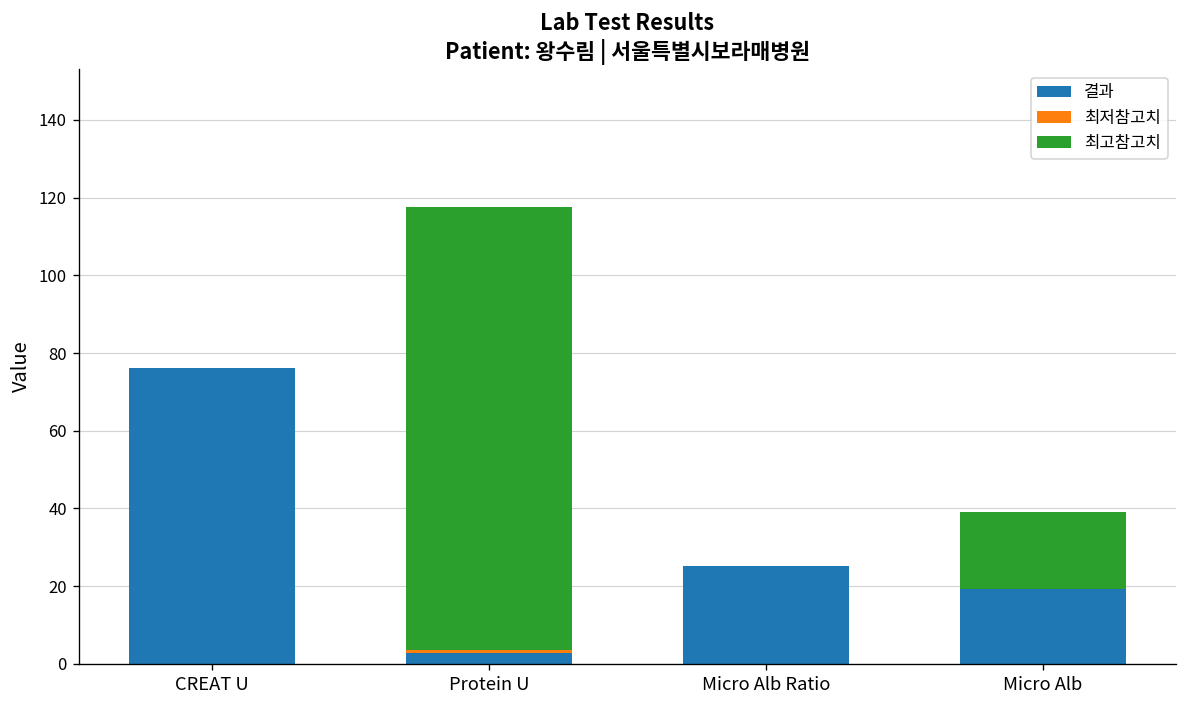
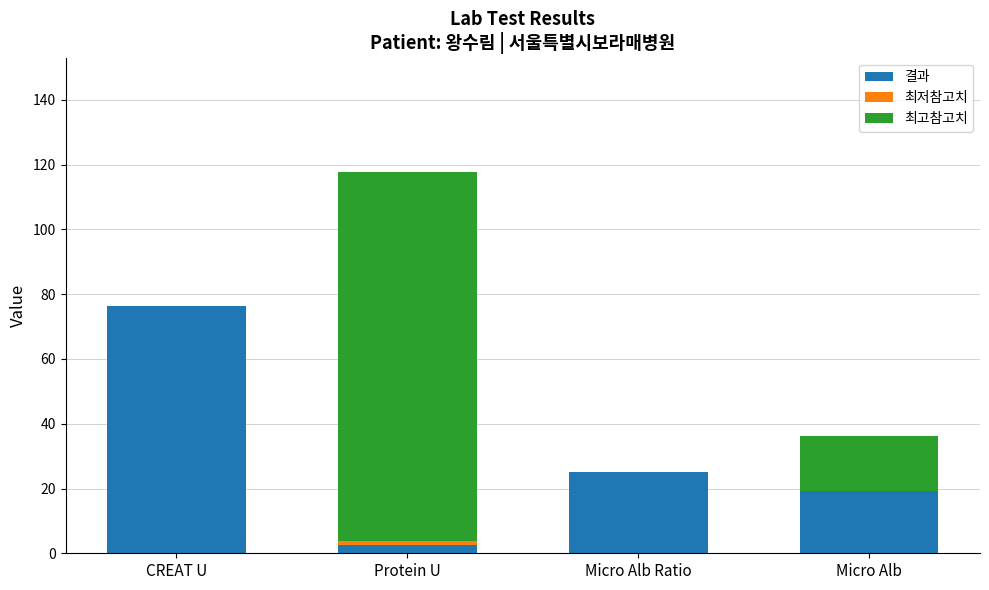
  {
    "결과": {
      "CREAT U": 76,
      "Protein U": 3,
      "Micro Alb Ratio": 25,
      "Micro Alb": 19
    },
    "최저참고치": {
      "CREAT U": 0,
      "Protein U": 1,
      "Micro Alb Ratio": 0,
      "Micro Alb": 0
    },
    "최고참고치": {
      "CREAT U": 0,
      "Protein U": 114,
      "Micro Alb Ratio": 0,
-     "Micro Alb": 20
+     "Micro Alb": 17
    }
  }
